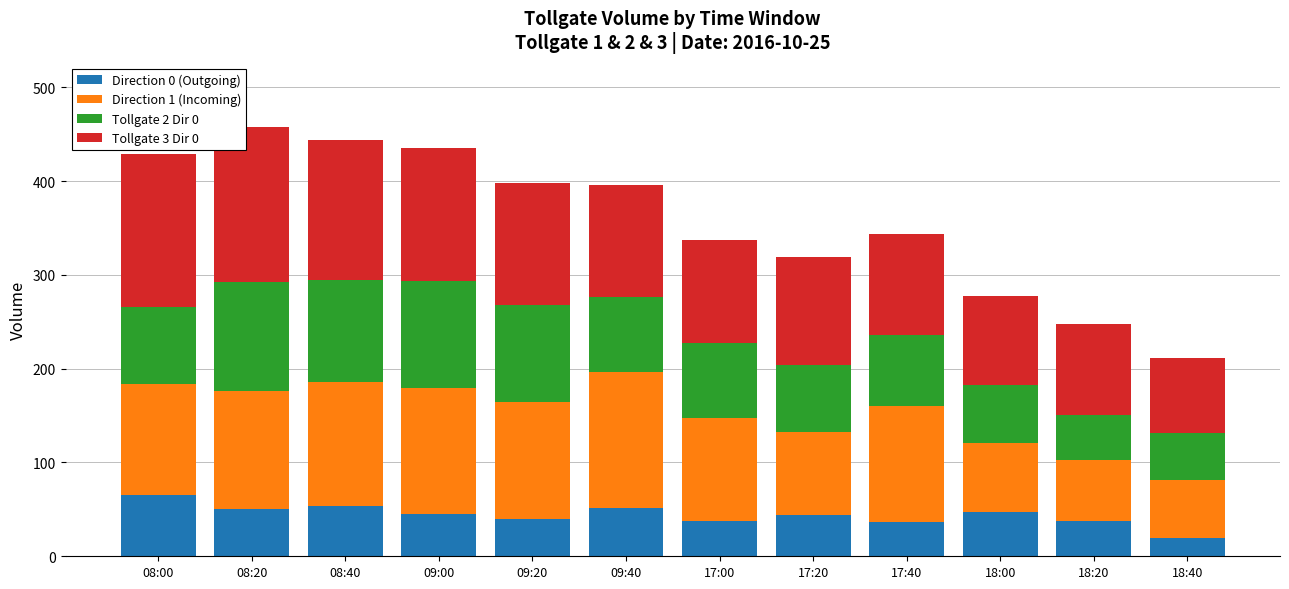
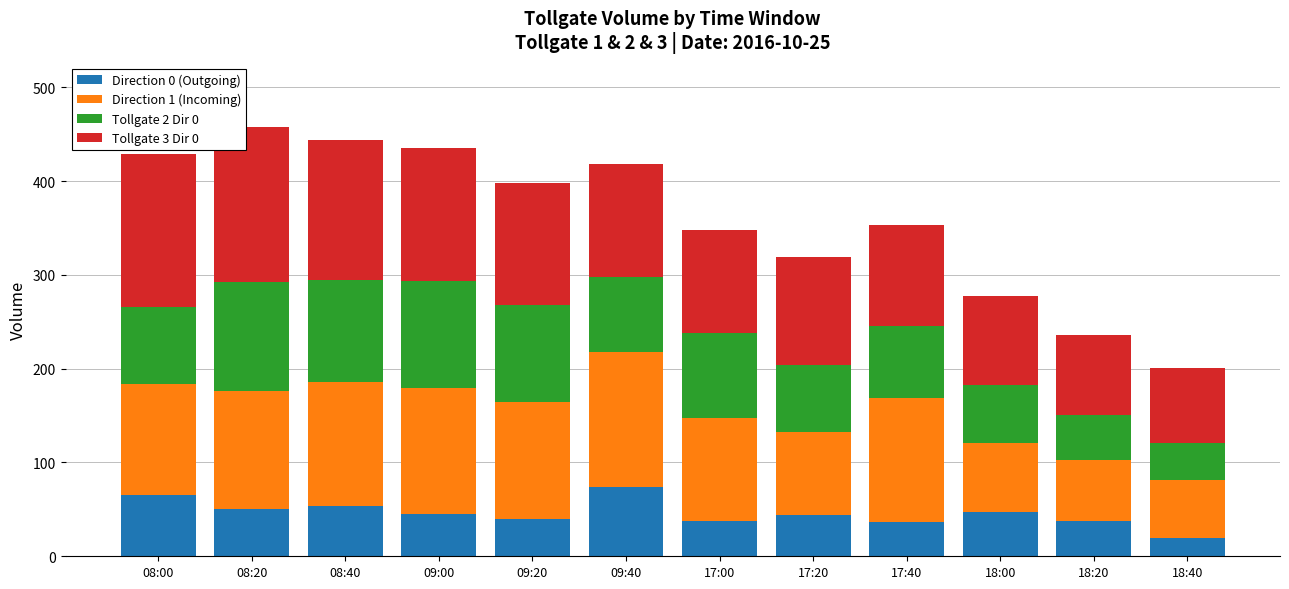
  {
    "Direction 0 (Outgoing)": {
      "08:00": 70,
      "08:20": 50,
      "08:40": 50,
      "09:00": 50,
      "09:20": 40,
-     "09:40": 50,
+     "09:40": 70,
      "17:00": 40,
      "17:20": 40,
      "17:40": 40,
      "18:00": 50,
      "18:20": 40,
      "18:40": 20
    },
    "Direction 1 (Incoming)": {
      "08:00": 120,
      "08:20": 130,
      "08:40": 130,
      "09:00": 130,
      "09:20": 120,
      "09:40": 140,
      "17:00": 110,
      "17:20": 90,
-     "17:40": 120,
+     "17:40": 130,
      "18:00": 70,
      "18:20": 70,
      "18:40": 60
    },
    "Tollgate 2 Dir 0": {
      "08:00": 80,
      "08:20": 120,
      "08:40": 110,
      "09:00": 120,
      "09:20": 100,
      "09:40": 80,
-     "17:00": 80,
+     "17:00": 90,
      "17:20": 70,
      "17:40": 80,
      "18:00": 60,
      "18:20": 50,
-     "18:40": 50
+     "18:40": 40
    },
    "Tollgate 3 Dir 0": {
      "08:00": 160,
      "08:20": 170,
      "08:40": 150,
      "09:00": 140,
      "09:20": 130,
      "09:40": 120,
      "17:00": 110,
      "17:20": 120,
      "17:40": 110,
      "18:00": 100,
-     "18:20": 100,
+     "18:20": 90,
      "18:40": 80
    }
  }
